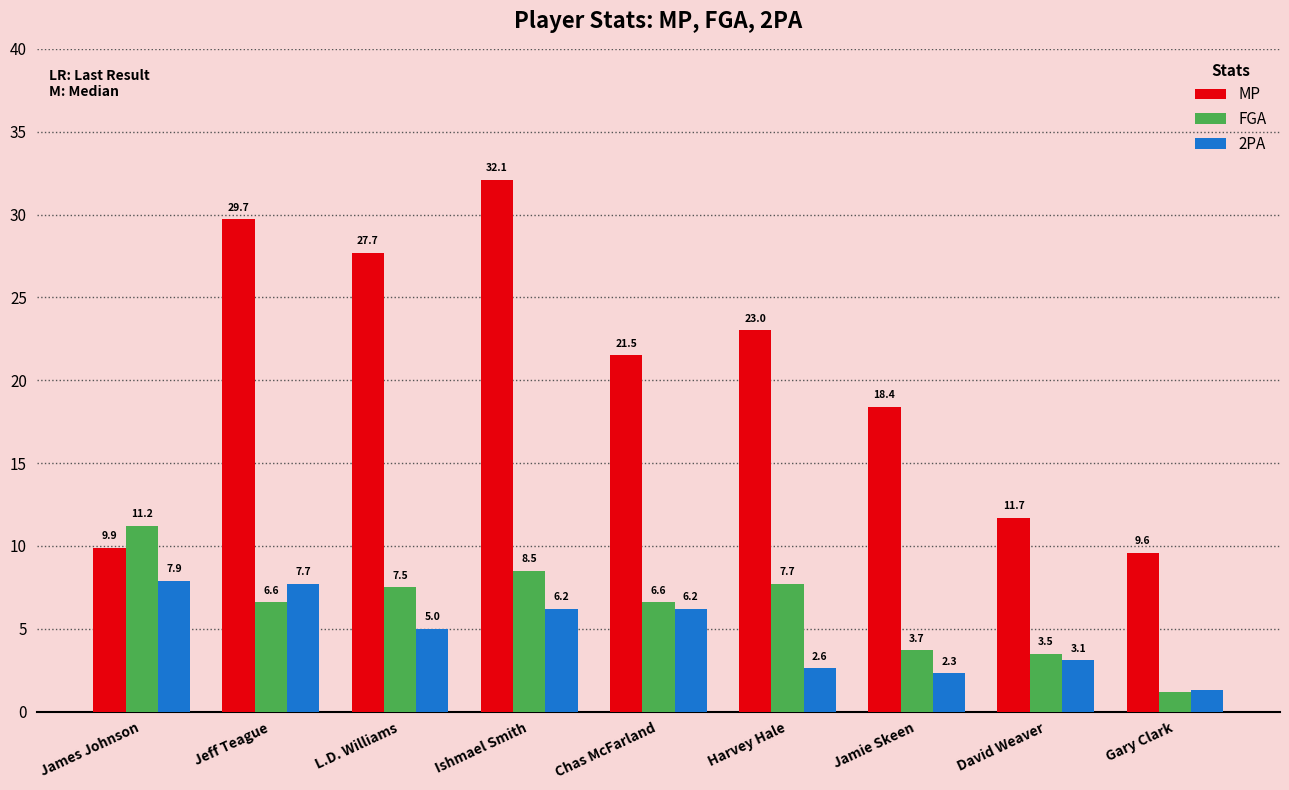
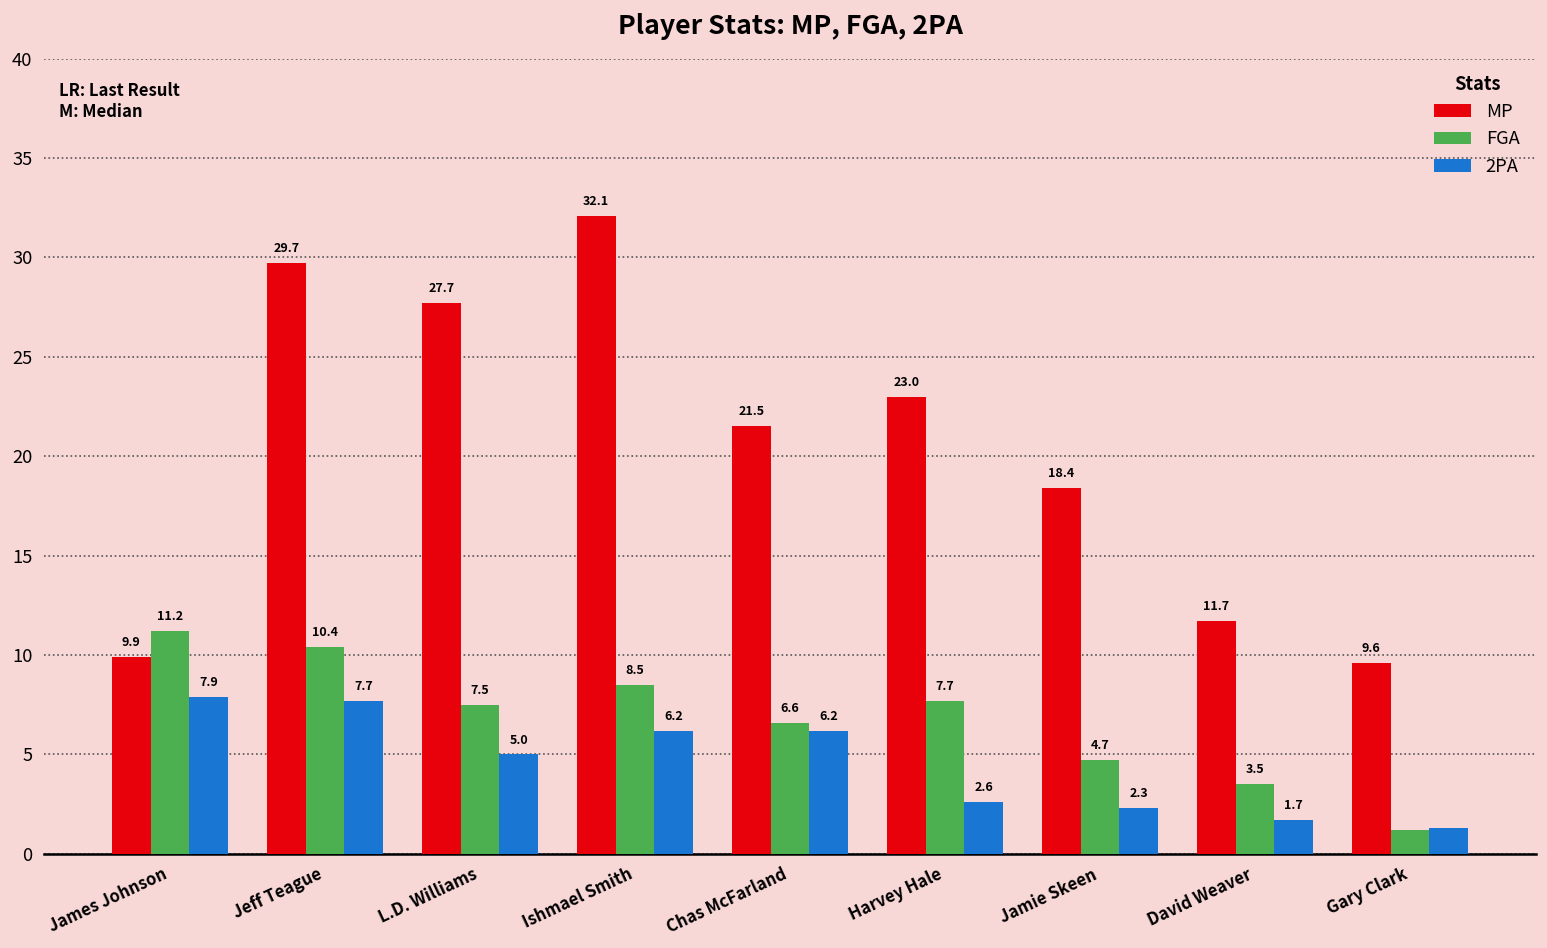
  {
    "MP": {
      "James Johnson": 9.9,
      "Jeff Teague": 29.7,
      "L.D. Williams": 27.7,
      "Ishmael Smith": 32.1,
      "Chas McFarland": 21.5,
      "Harvey Hale": 23.0,
      "Jamie Skeen": 18.4,
      "David Weaver": 11.7,
      "Gary Clark": 9.6
    },
    "FGA": {
      "James Johnson": 11.2,
-     "Jeff Teague": 6.6,
+     "Jeff Teague": 10.4,
      "L.D. Williams": 7.5,
      "Ishmael Smith": 8.5,
      "Chas McFarland": 6.6,
      "Harvey Hale": 7.7,
-     "Jamie Skeen": 3.7,
+     "Jamie Skeen": 4.7,
      "David Weaver": 3.5
    },
    "2PA": {
      "James Johnson": 7.9,
      "Jeff Teague": 7.7,
      "L.D. Williams": 5.0,
      "Ishmael Smith": 6.2,
      "Chas McFarland": 6.2,
      "Harvey Hale": 2.6,
      "Jamie Skeen": 2.3,
-     "David Weaver": 3.1
+     "David Weaver": 1.7
    }
  }
